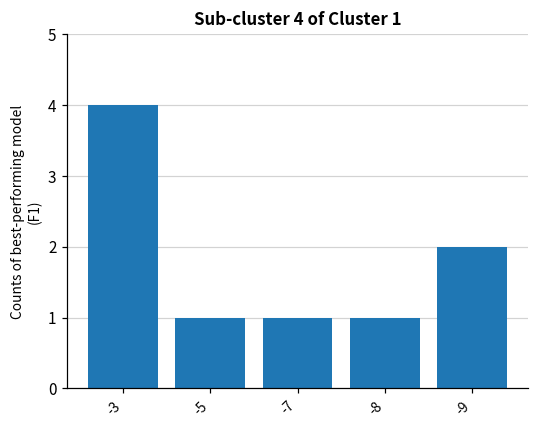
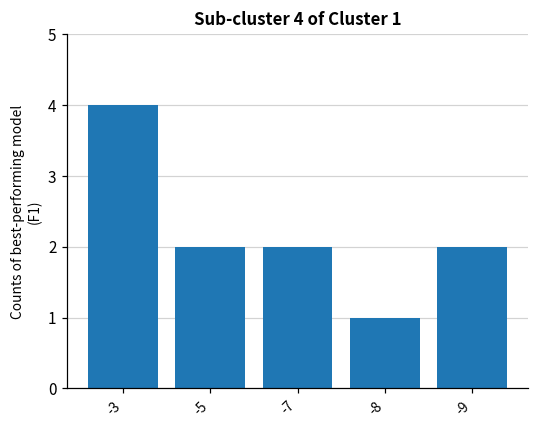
  {
    "-3": 4,
-   "-5": 1,
-   "-7": 1,
+   "-5": 2,
+   "-7": 2,
    "-8": 1,
    "-9": 2
  }
